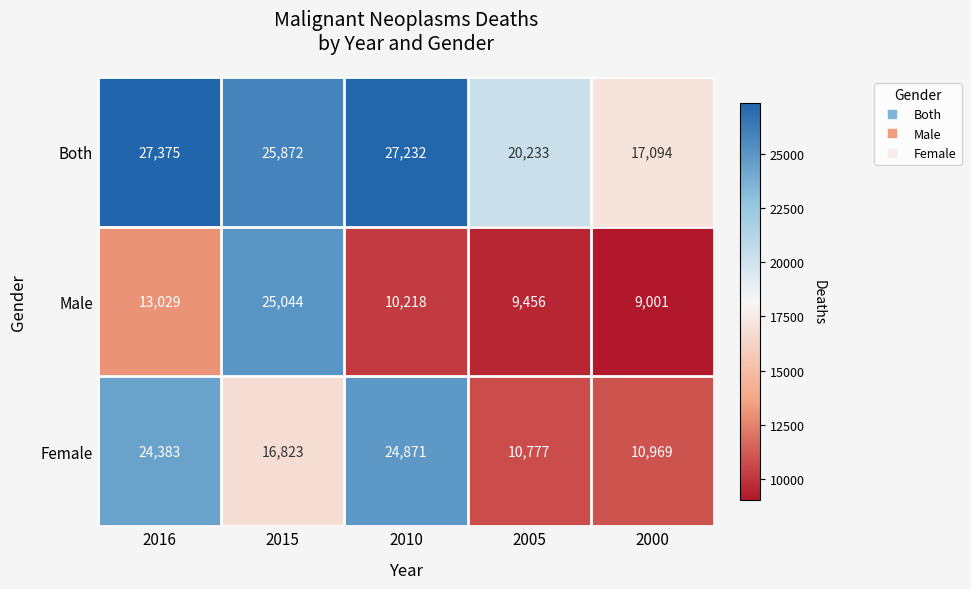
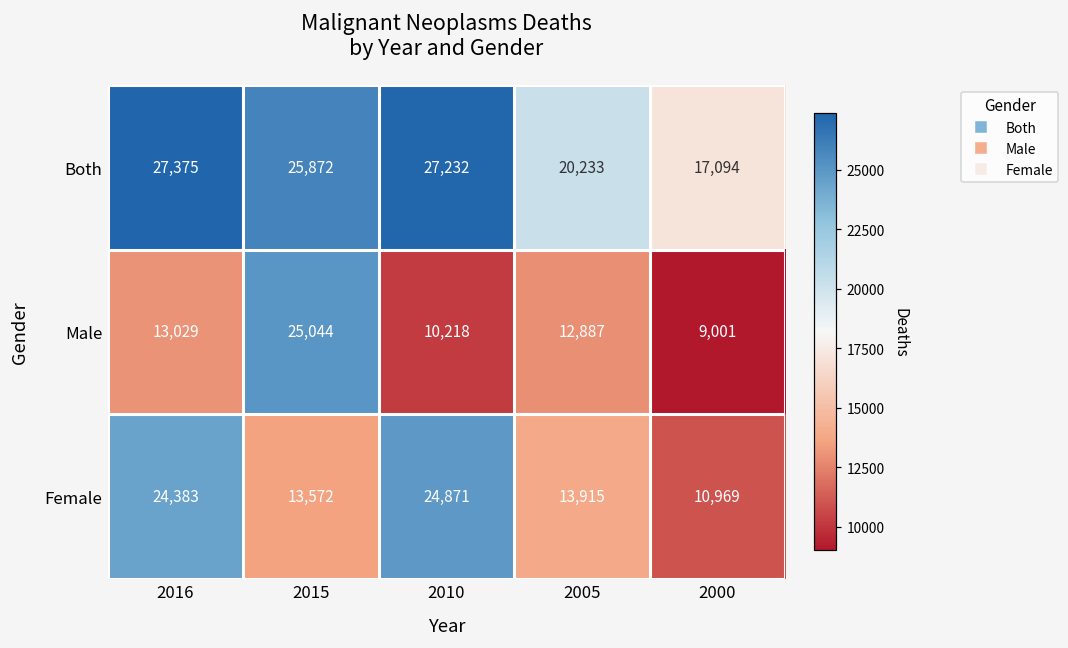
  {
    "Both": {
      "2016": "27,375",
      "2015": "25,872",
      "2010": "27,232",
      "2005": "20,233",
      "2000": "17,094"
    },
    "Male": {
      "2016": "13,029",
      "2015": "25,044",
      "2010": "10,218",
-     "2005": "9,456",
+     "2005": "12,887",
      "2000": "9,001"
    },
    "Female": {
      "2016": "24,383",
-     "2015": "16,823",
+     "2015": "13,572",
      "2010": "24,871",
-     "2005": "10,777",
+     "2005": "13,915",
      "2000": "10,969"
    }
  }
